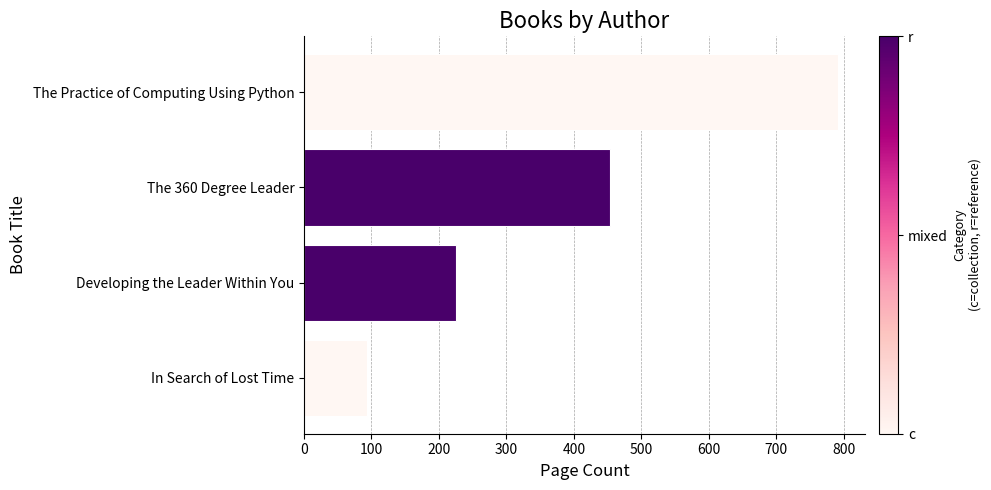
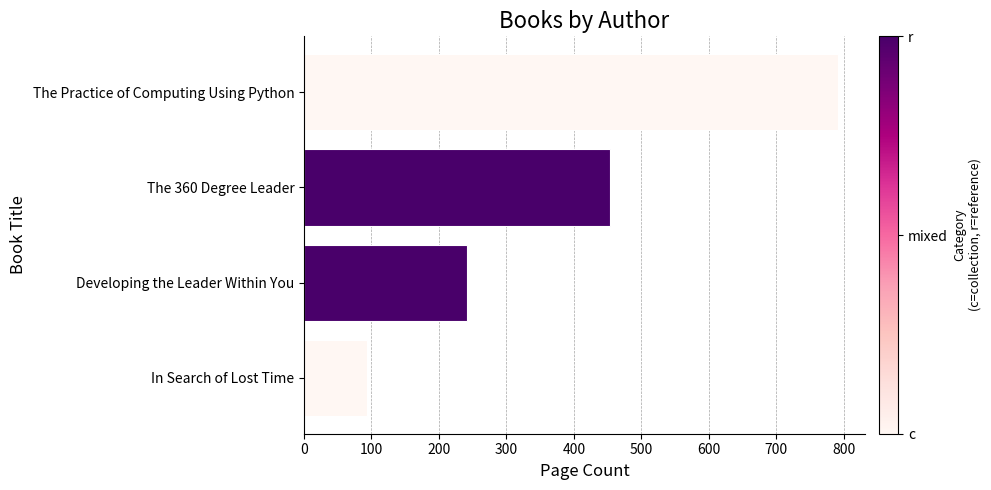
  {
    "The Practice of Computing Using Python": 790,
    "The 360 Degree Leader": 450,
-   "Developing the Leader Within You": 230,
+   "Developing the Leader Within You": 240,
    "In Search of Lost Time": 90
  }
